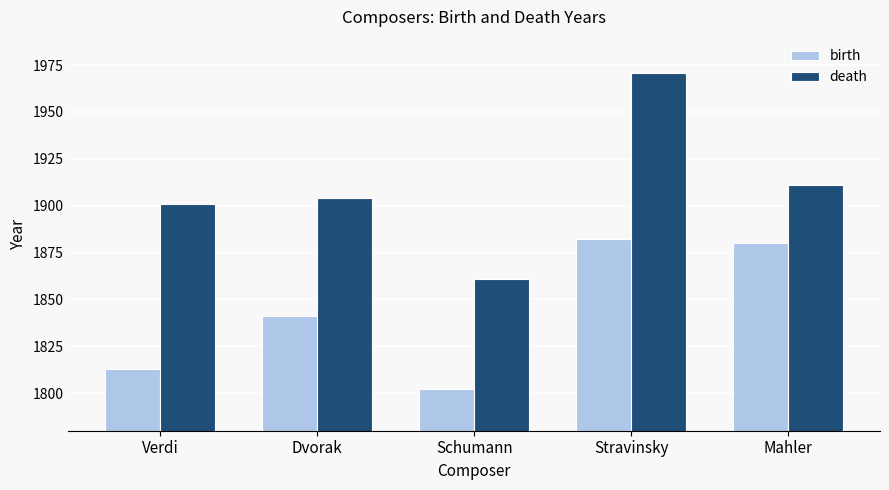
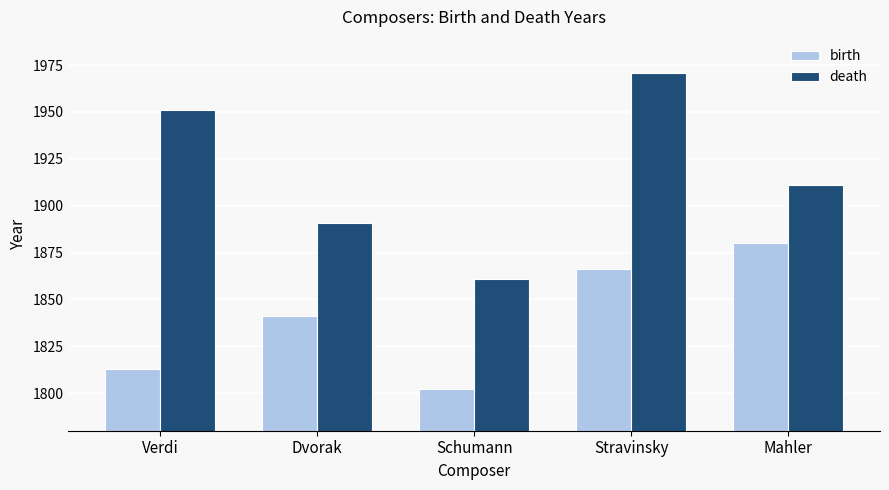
  {
    "birth": {
      "Verdi": 1813,
      "Dvorak": 1841,
      "Schumann": 1802,
-     "Stravinsky": 1882,
+     "Stravinsky": 1866,
      "Mahler": 1880
    },
    "death": {
-     "Verdi": 1901,
-     "Dvorak": 1904,
+     "Verdi": 1951,
+     "Dvorak": 1891,
      "Schumann": 1861,
      "Stravinsky": 1971,
      "Mahler": 1911
    }
  }
